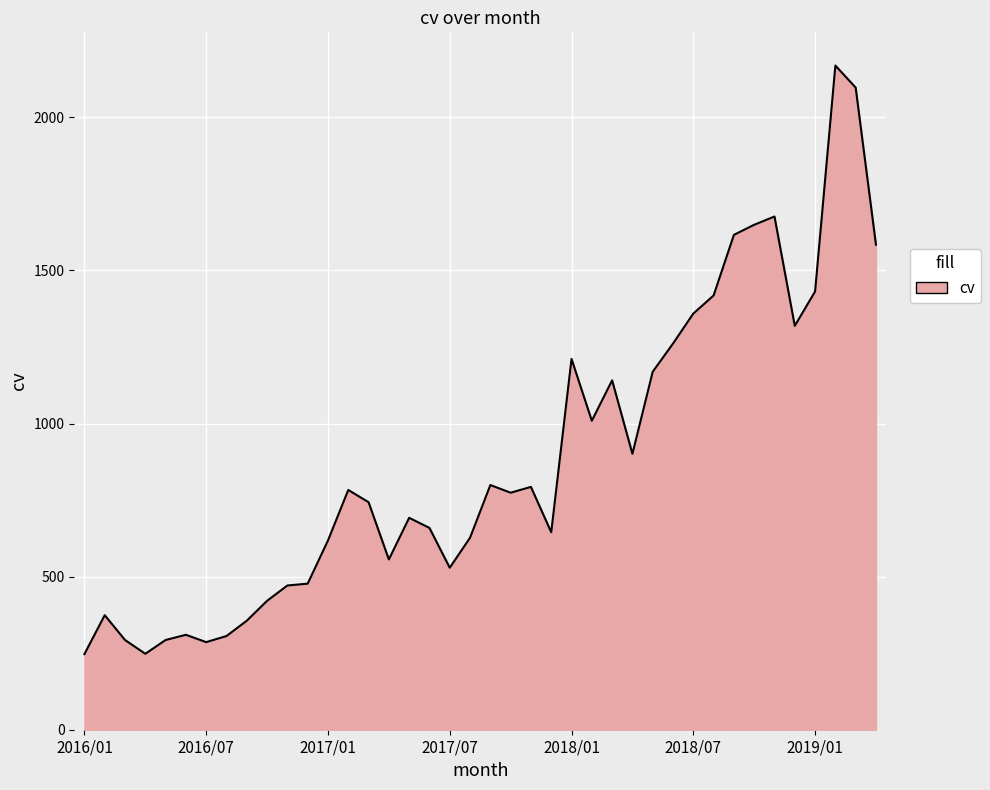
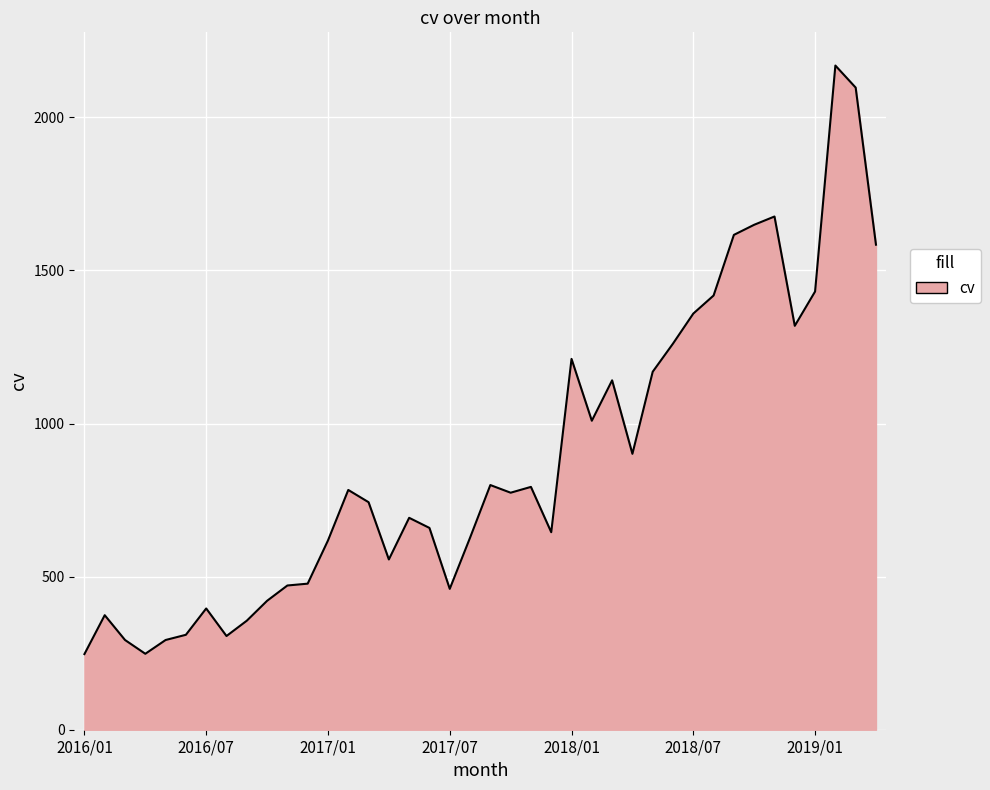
  {
    "2016/01": 250,
-   "2016/07": 290,
+   "2016/07": 400,
    "2017/01": 620,
-   "2017/07": 530,
+   "2017/07": 460,
    "2018/01": 1210,
    "2018/07": 1360,
    "2019/01": 1430
  }
